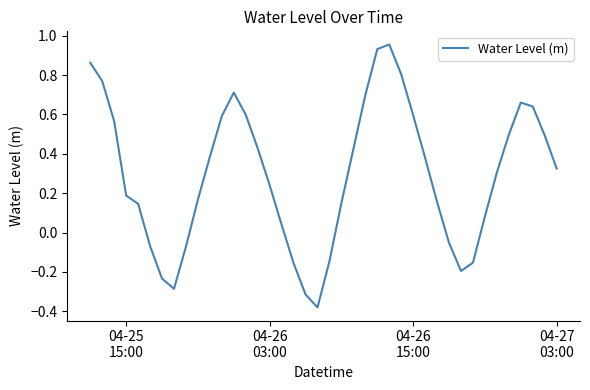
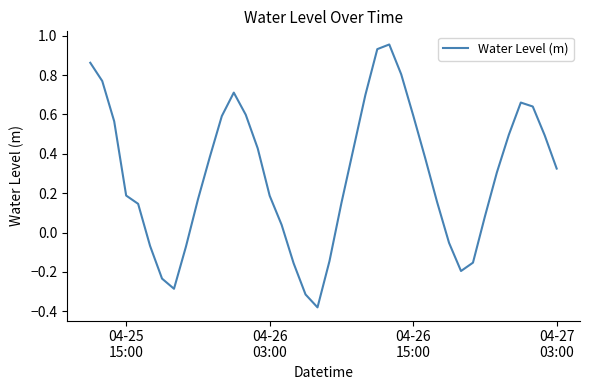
  {
    "04-25 15:00": 0.19,
-   "04-26 03:00": 0.24,
+   "04-26 03:00": 0.19,
    "04-26 15:00": 0.60,
    "04-27 03:00": 0.32
  }
